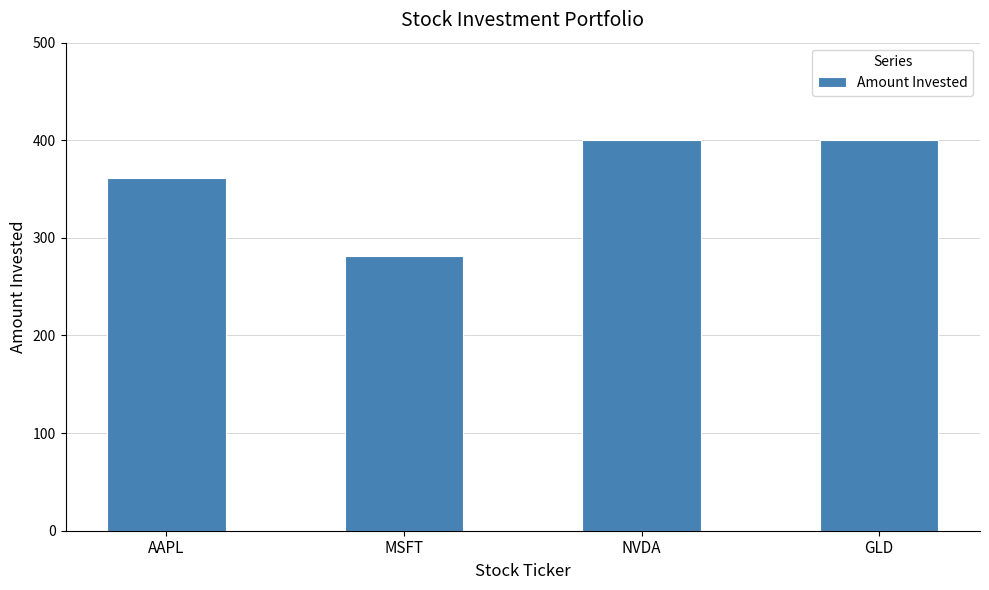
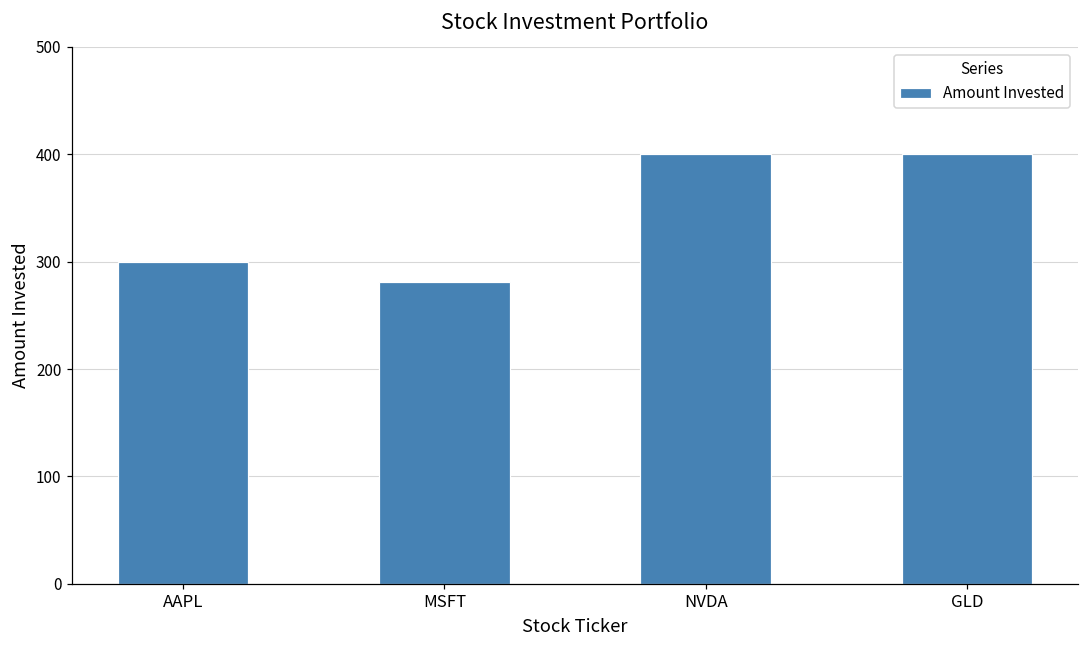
  {
-   "AAPL": 360,
+   "AAPL": 300,
    "MSFT": 280,
    "NVDA": 400,
    "GLD": 400
  }
